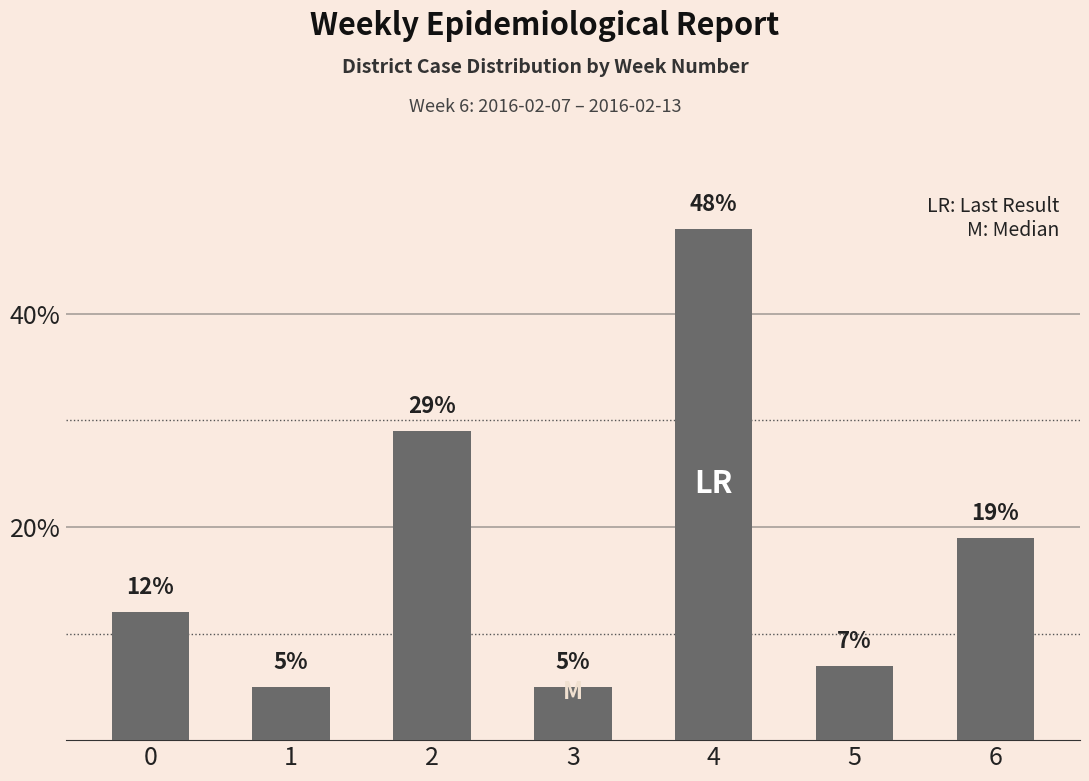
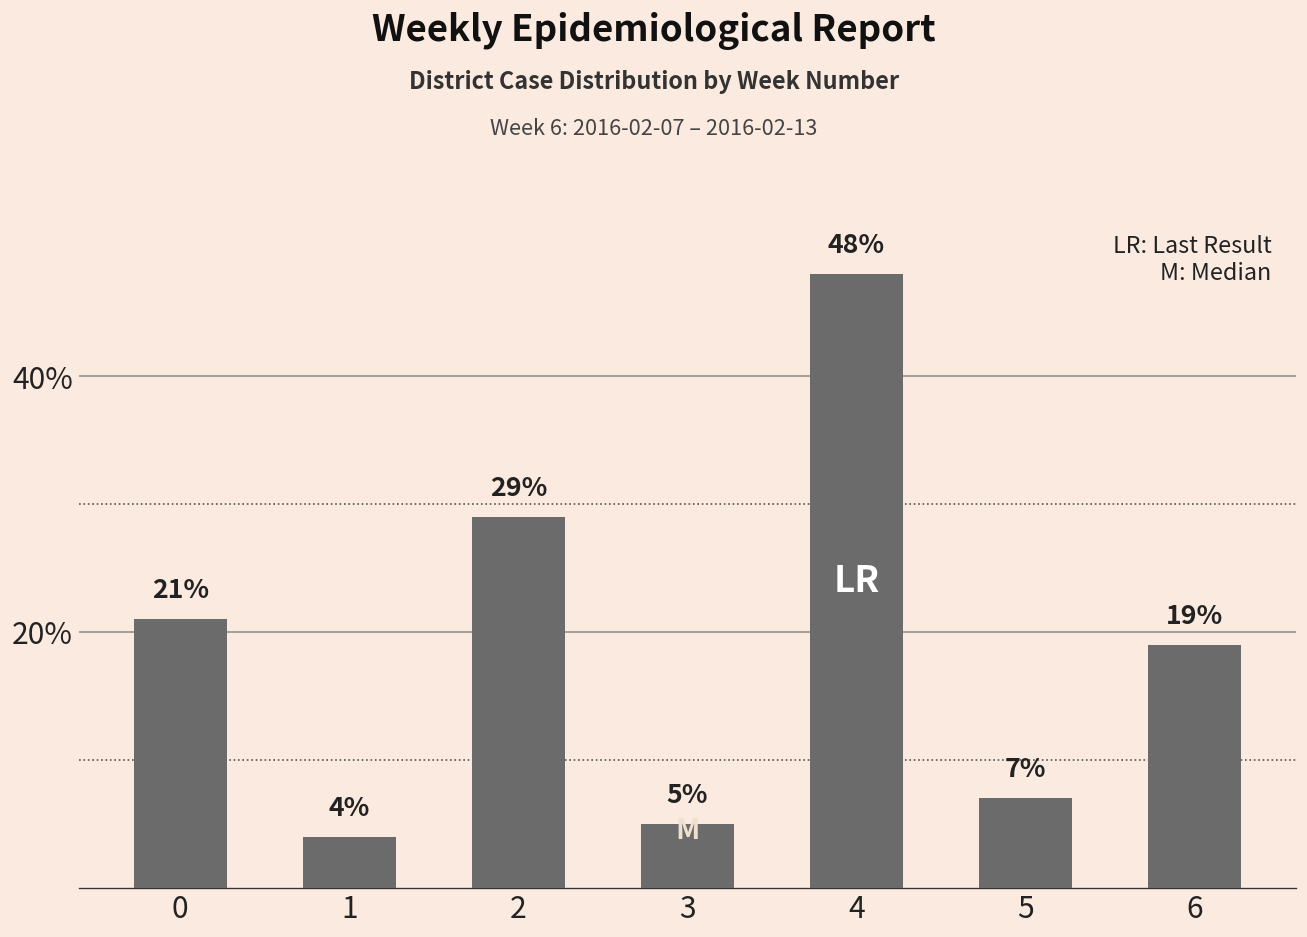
  {
-   "0": "12%",
-   "1": "5%",
+   "0": "21%",
+   "1": "4%",
    "2": "29%",
    "3": "5%",
    "4": "48%",
    "5": "7%",
    "6": "19%"
  }
